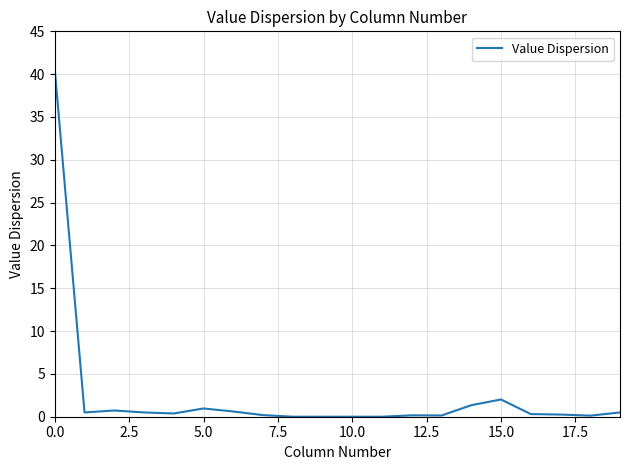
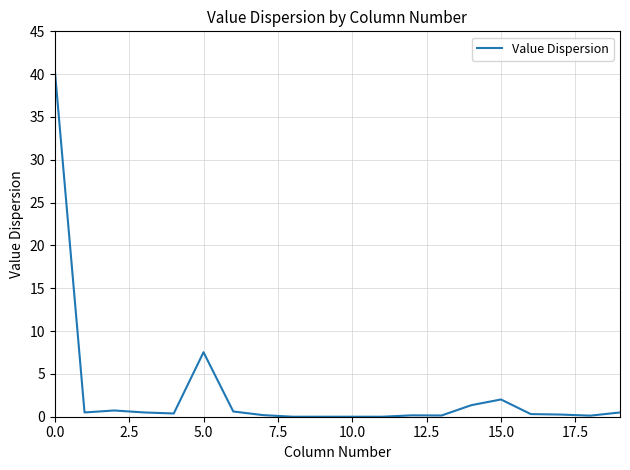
  {
    "0.0": 41,
-   "5.0": 1,
+   "5.0": 8,
    "10.0": 0,
    "15.0": 2
  }
